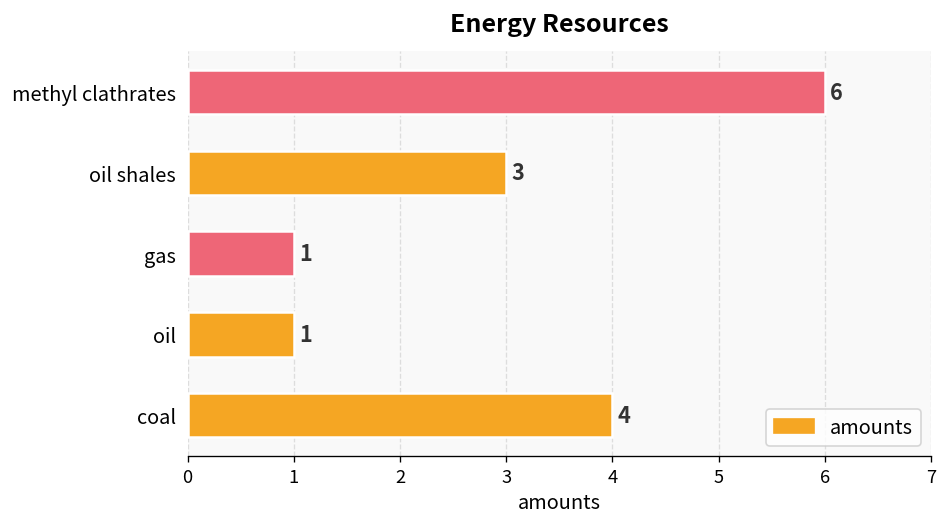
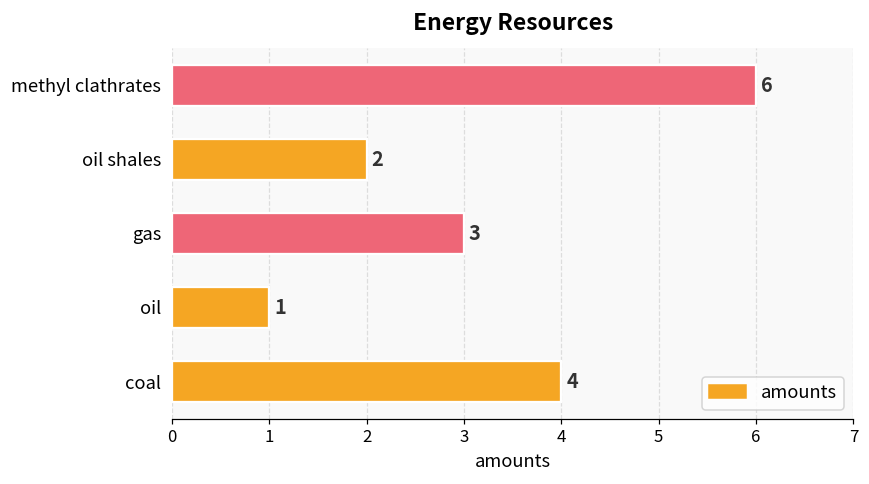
  {
    "methyl clathrates": 6,
-   "oil shales": 3,
-   "gas": 1,
+   "oil shales": 2,
+   "gas": 3,
    "oil": 1,
    "coal": 4
  }
